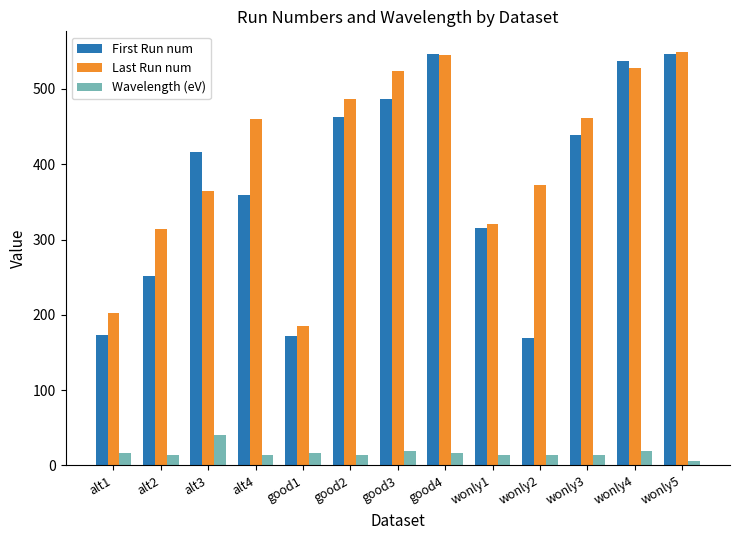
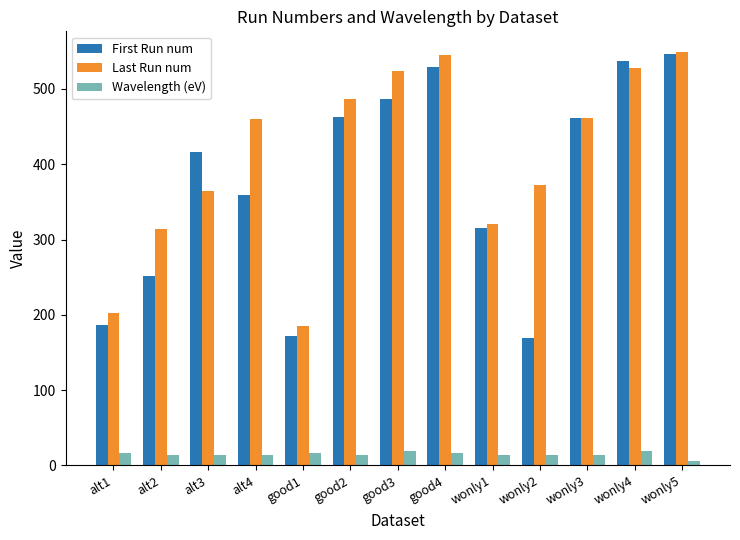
  {
    "First Run num": {
-     "alt1": 170,
+     "alt1": 190,
      "alt2": 250,
      "alt3": 420,
      "alt4": 360,
      "good1": 170,
      "good2": 460,
      "good3": 490,
-     "good4": 550,
+     "good4": 530,
      "wonly1": 320,
      "wonly2": 170,
-     "wonly3": 440,
+     "wonly3": 460,
      "wonly4": 540,
      "wonly5": 550
    },
    "Last Run num": {
      "alt1": 200,
      "alt2": 310,
      "alt3": 370,
      "alt4": 460,
      "good1": 190,
      "good2": 490,
      "good3": 520,
      "good4": 550,
      "wonly1": 320,
      "wonly2": 370,
      "wonly3": 460,
      "wonly4": 530,
      "wonly5": 550
    },
    "Wavelength (eV)": {
      "alt1": 20,
      "alt2": 10,
-     "alt3": 40,
+     "alt3": 10,
      "alt4": 10,
      "good1": 20,
      "good2": 10,
      "good3": 20,
      "good4": 20,
      "wonly1": 10,
      "wonly2": 10,
      "wonly3": 10,
      "wonly4": 20,
      "wonly5": 10
    }
  }
